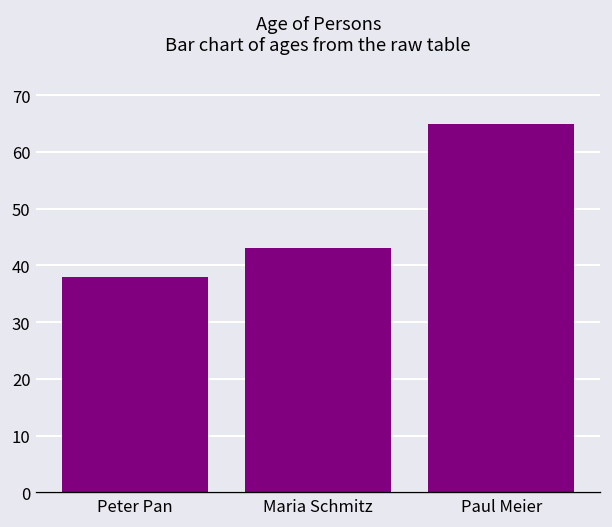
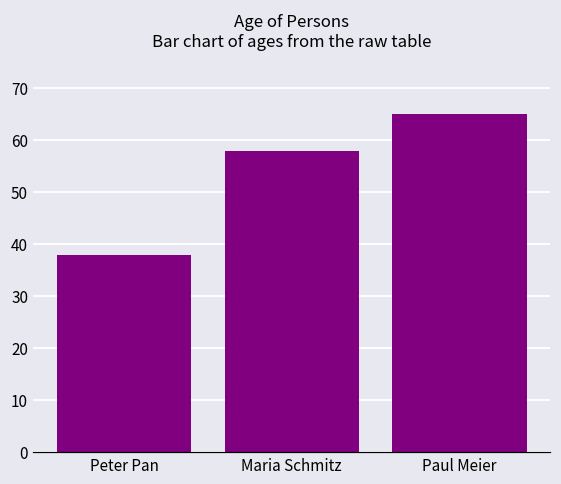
  {
    "Peter Pan": 38,
-   "Maria Schmitz": 43,
+   "Maria Schmitz": 58,
    "Paul Meier": 65
  }
